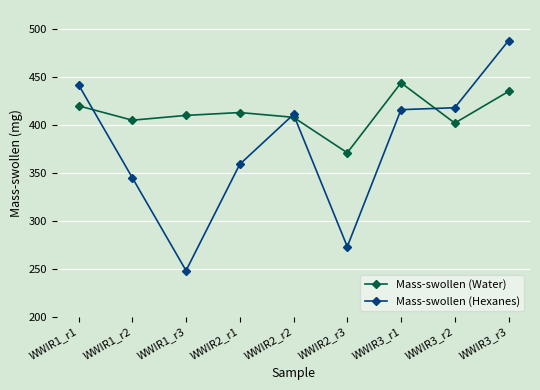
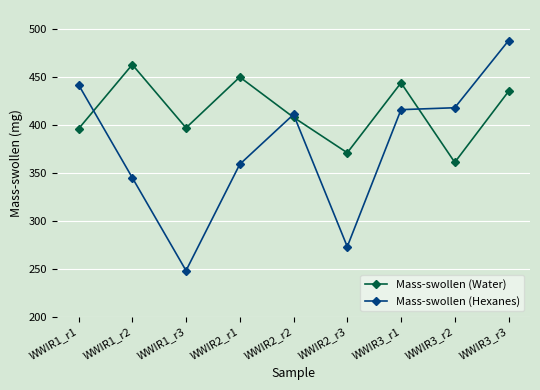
  {
    "Mass-swollen (Water)": {
-     "WWIR1_r1": 420,
-     "WWIR1_r2": 410,
-     "WWIR1_r3": 410,
-     "WWIR2_r1": 410,
+     "WWIR1_r1": 400,
+     "WWIR1_r2": 460,
+     "WWIR1_r3": 400,
+     "WWIR2_r1": 450,
      "WWIR2_r2": 410,
      "WWIR2_r3": 370,
      "WWIR3_r1": 440,
-     "WWIR3_r2": 400,
+     "WWIR3_r2": 360,
      "WWIR3_r3": 440
    },
    "Mass-swollen (Hexanes)": {
      "WWIR1_r1": 440,
      "WWIR1_r2": 350,
      "WWIR1_r3": 250,
      "WWIR2_r1": 360,
      "WWIR2_r2": 410,
      "WWIR2_r3": 270,
      "WWIR3_r1": 420,
      "WWIR3_r2": 420,
      "WWIR3_r3": 490
    }
  }
